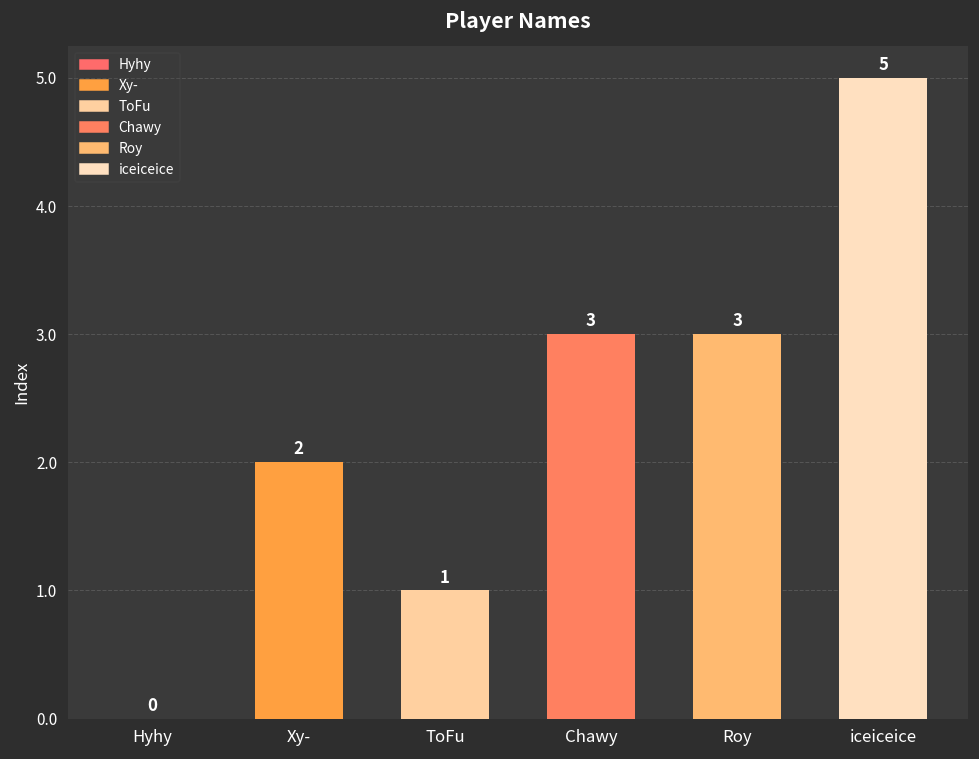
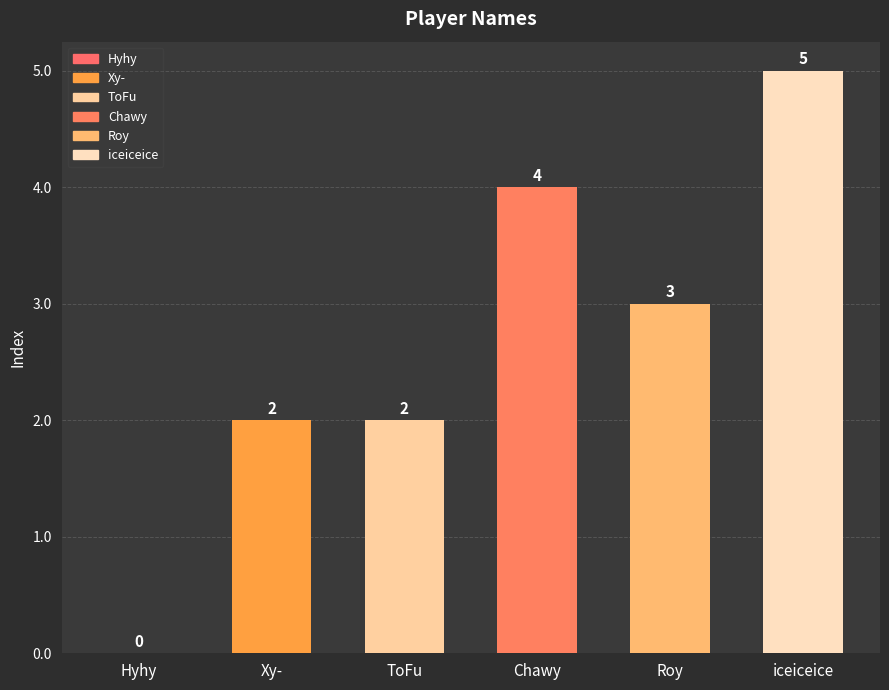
  {
    "Hyhy": 0,
    "Xy-": 2,
-   "ToFu": 1,
-   "Chawy": 3,
+   "ToFu": 2,
+   "Chawy": 4,
    "Roy": 3,
    "iceiceice": 5
  }
